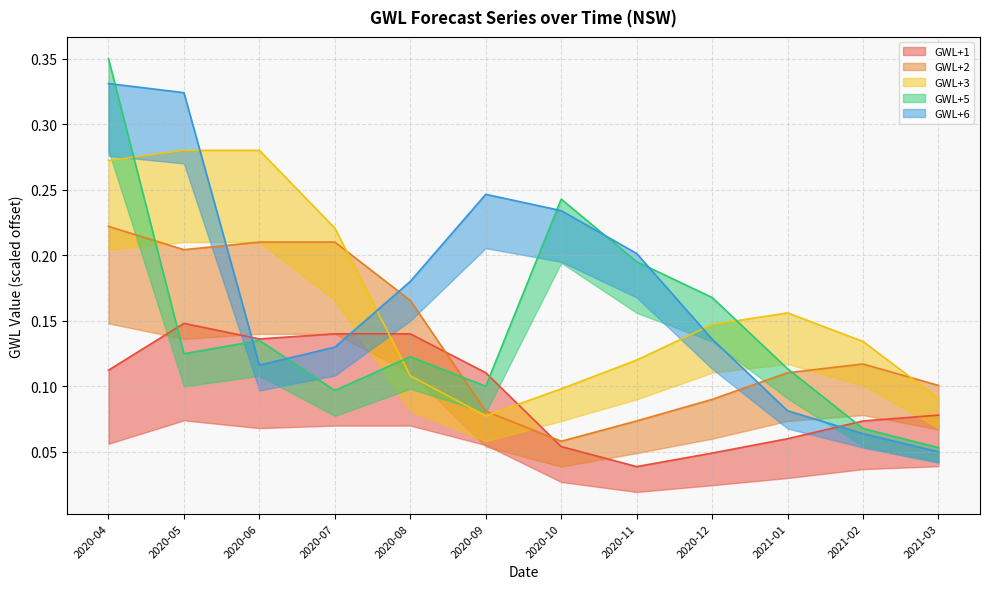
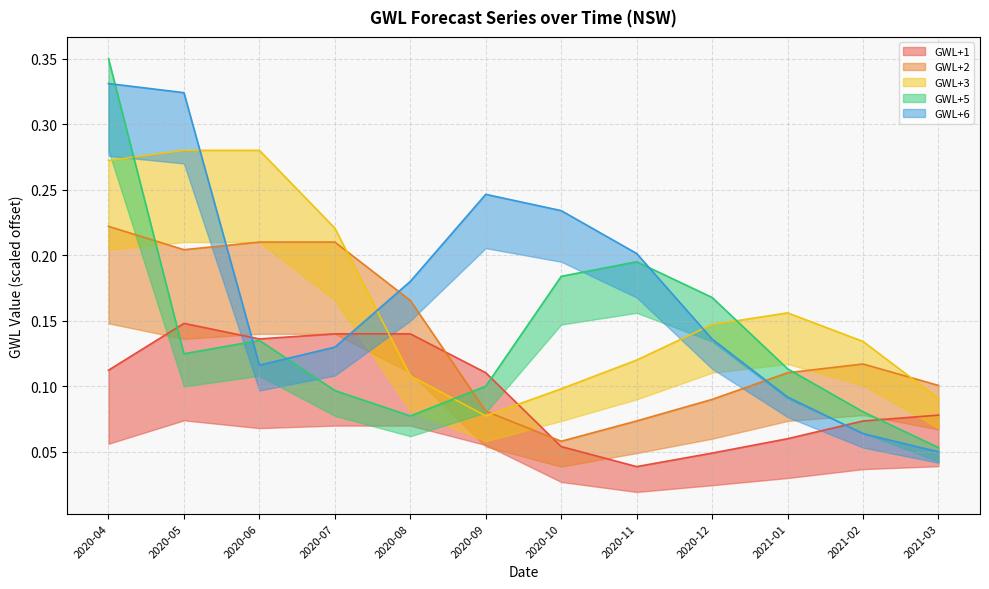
  {
    "GWL+5": {
      "2020-04": 0.350,
      "2020-05": 0.125,
      "2020-07": 0.097,
-     "2020-08": 0.123,
+     "2020-08": 0.077,
      "2020-09": 0.100,
-     "2020-10": 0.243,
+     "2020-10": 0.184,
      "2020-11": 0.195,
      "2020-12": 0.168,
      "2021-01": 0.113,
-     "2021-02": 0.068,
+     "2021-02": 0.081,
      "2021-03": 0.053
    },
    "GWL+6": {
      "2020-04": 0.331,
      "2020-05": 0.324,
      "2020-06": 0.116,
      "2020-07": 0.130,
      "2020-08": 0.180,
      "2020-09": 0.246,
      "2020-10": 0.234,
      "2020-11": 0.201,
      "2020-12": 0.136,
-     "2021-01": 0.081,
+     "2021-01": 0.092,
      "2021-02": 0.064,
      "2021-03": 0.050
    }
  }
